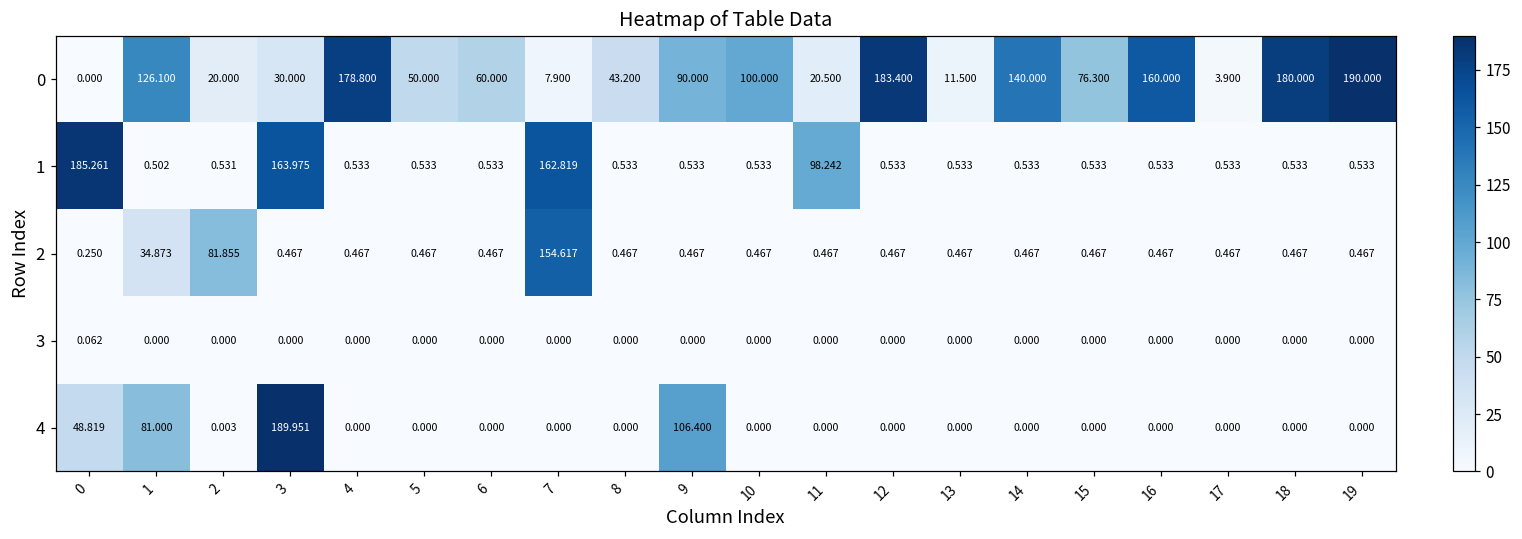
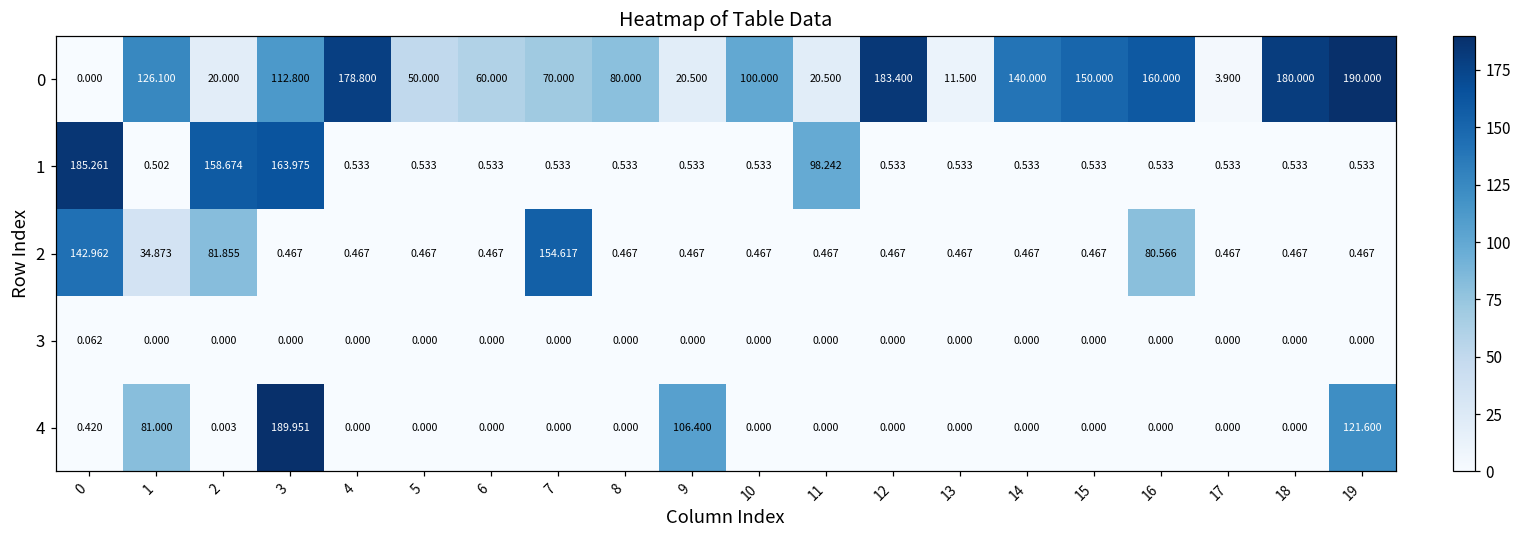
  {
    "0": {
      "0": 0.000,
      "1": 126.100,
      "2": 20.000,
-     "3": 30.000,
+     "3": 112.800,
      "4": 178.800,
      "5": 50.000,
      "6": 60.000,
-     "7": 7.900,
-     "8": 43.200,
-     "9": 90.000,
+     "7": 70.000,
+     "8": 80.000,
+     "9": 20.500,
      "10": 100.000,
      "11": 20.500,
      "12": 183.400,
      "13": 11.500,
      "14": 140.000,
-     "15": 76.300,
+     "15": 150.000,
      "16": 160.000,
      "17": 3.900,
      "18": 180.000,
      "19": 190.000
    },
    "1": {
      "0": 185.261,
      "1": 0.502,
-     "2": 0.531,
+     "2": 158.674,
      "3": 163.975,
      "4": 0.533,
      "5": 0.533,
      "6": 0.533,
-     "7": 162.819,
+     "7": 0.533,
      "8": 0.533,
      "9": 0.533,
      "10": 0.533,
      "11": 98.242,
      "12": 0.533,
      "13": 0.533,
      "14": 0.533,
      "15": 0.533,
      "16": 0.533,
      "17": 0.533,
      "18": 0.533,
      "19": 0.533
    },
    "2": {
-     "0": 0.250,
+     "0": 142.962,
      "1": 34.873,
      "2": 81.855,
      "3": 0.467,
      "4": 0.467,
      "5": 0.467,
      "6": 0.467,
      "7": 154.617,
      "8": 0.467,
      "9": 0.467,
      "10": 0.467,
      "11": 0.467,
      "12": 0.467,
      "13": 0.467,
      "14": 0.467,
      "15": 0.467,
-     "16": 0.467,
+     "16": 80.566,
      "17": 0.467,
      "18": 0.467,
      "19": 0.467
    },
    "3": {
      "0": 0.062,
      "1": 0.000,
      "2": 0.000,
      "3": 0.000,
      "4": 0.000,
      "5": 0.000,
      "6": 0.000,
      "7": 0.000,
      "8": 0.000,
      "9": 0.000,
      "10": 0.000,
      "11": 0.000,
      "12": 0.000,
      "13": 0.000,
      "14": 0.000,
      "15": 0.000,
      "16": 0.000,
      "17": 0.000,
      "18": 0.000,
      "19": 0.000
    },
    "4": {
-     "0": 48.819,
+     "0": 0.420,
      "1": 81.000,
      "2": 0.003,
      "3": 189.951,
      "4": 0.000,
      "5": 0.000,
      "6": 0.000,
      "7": 0.000,
      "8": 0.000,
      "9": 106.400,
      "10": 0.000,
      "11": 0.000,
      "12": 0.000,
      "13": 0.000,
      "14": 0.000,
      "15": 0.000,
      "16": 0.000,
      "17": 0.000,
      "18": 0.000,
-     "19": 0.000
+     "19": 121.600
    }
  }
